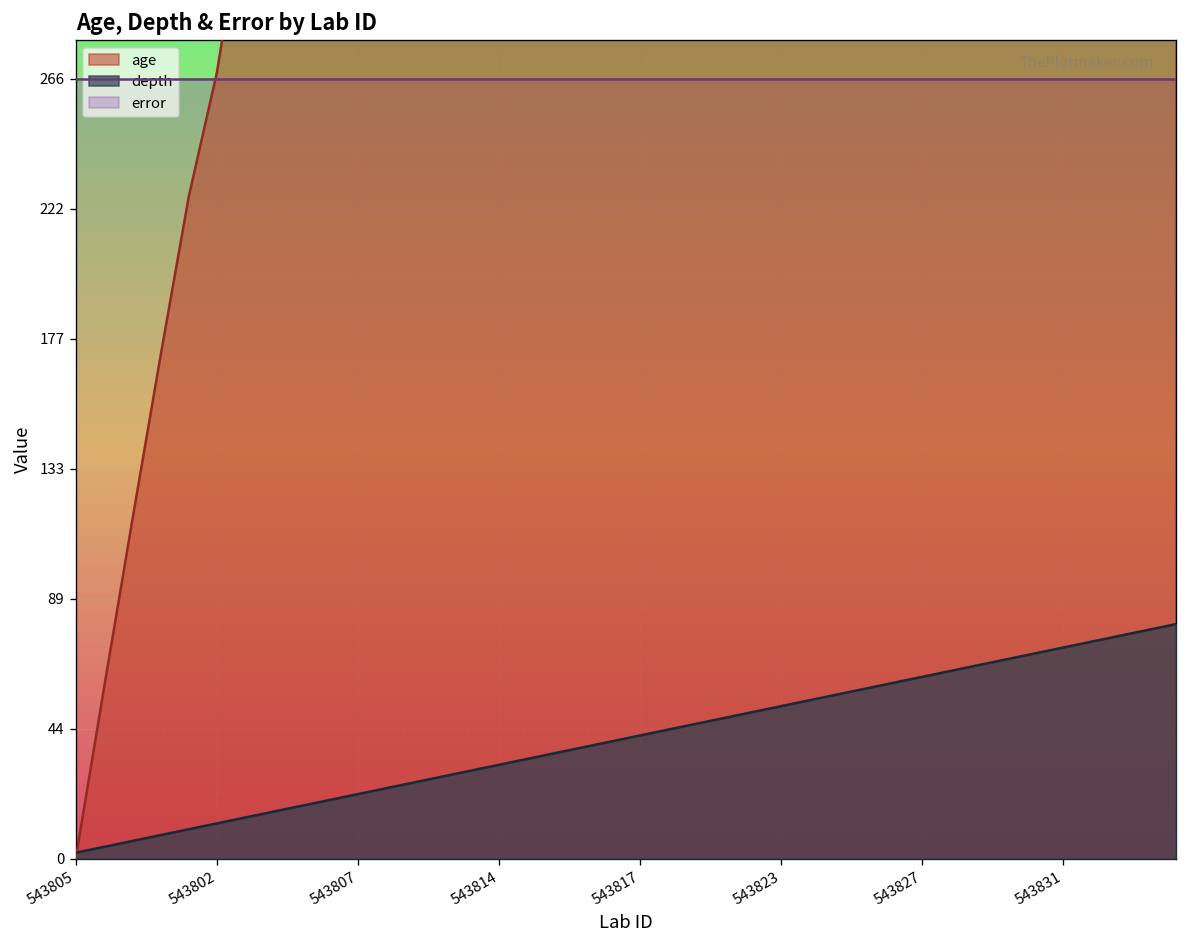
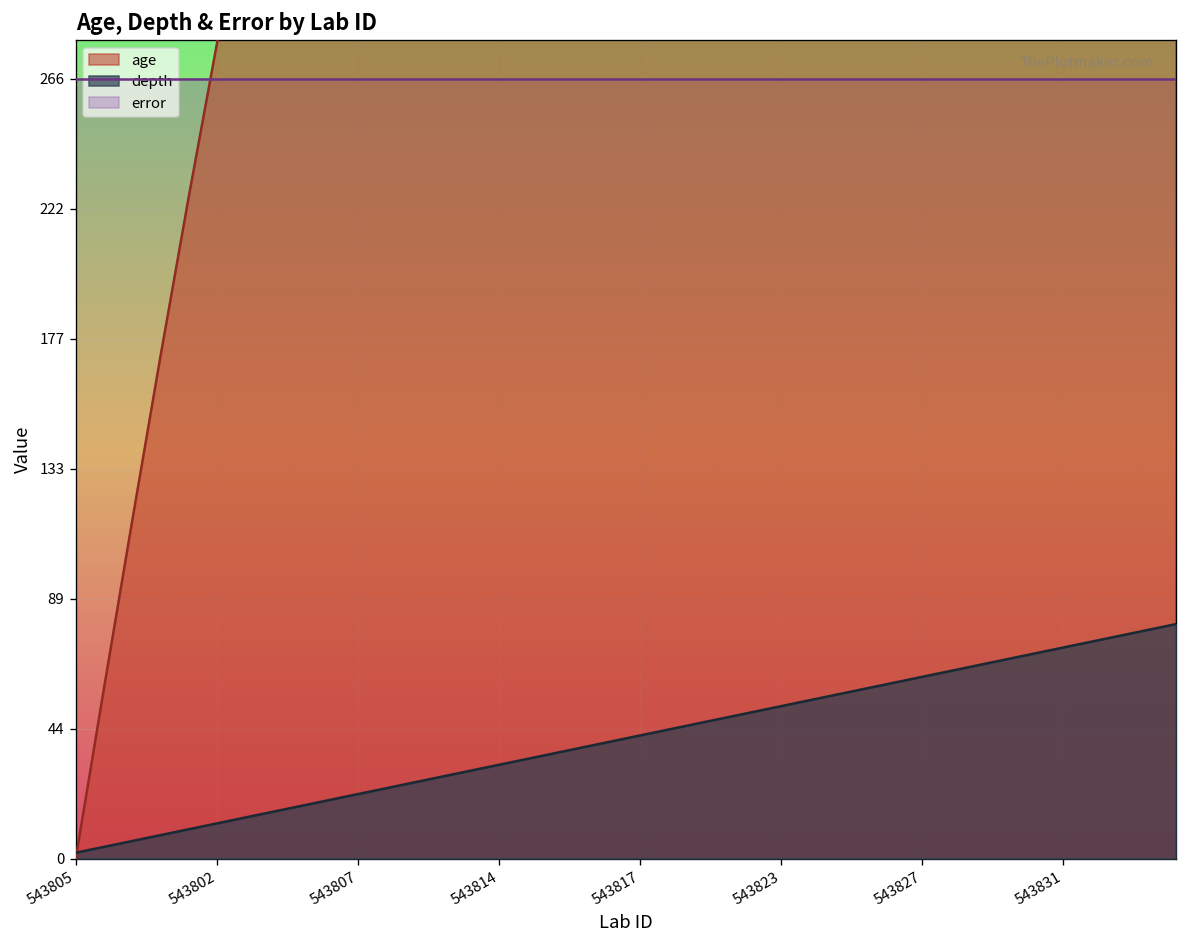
  {
    "age": {
      "543805": 0,
-     "543802": 268
+     "543802": 278
    }
  }
